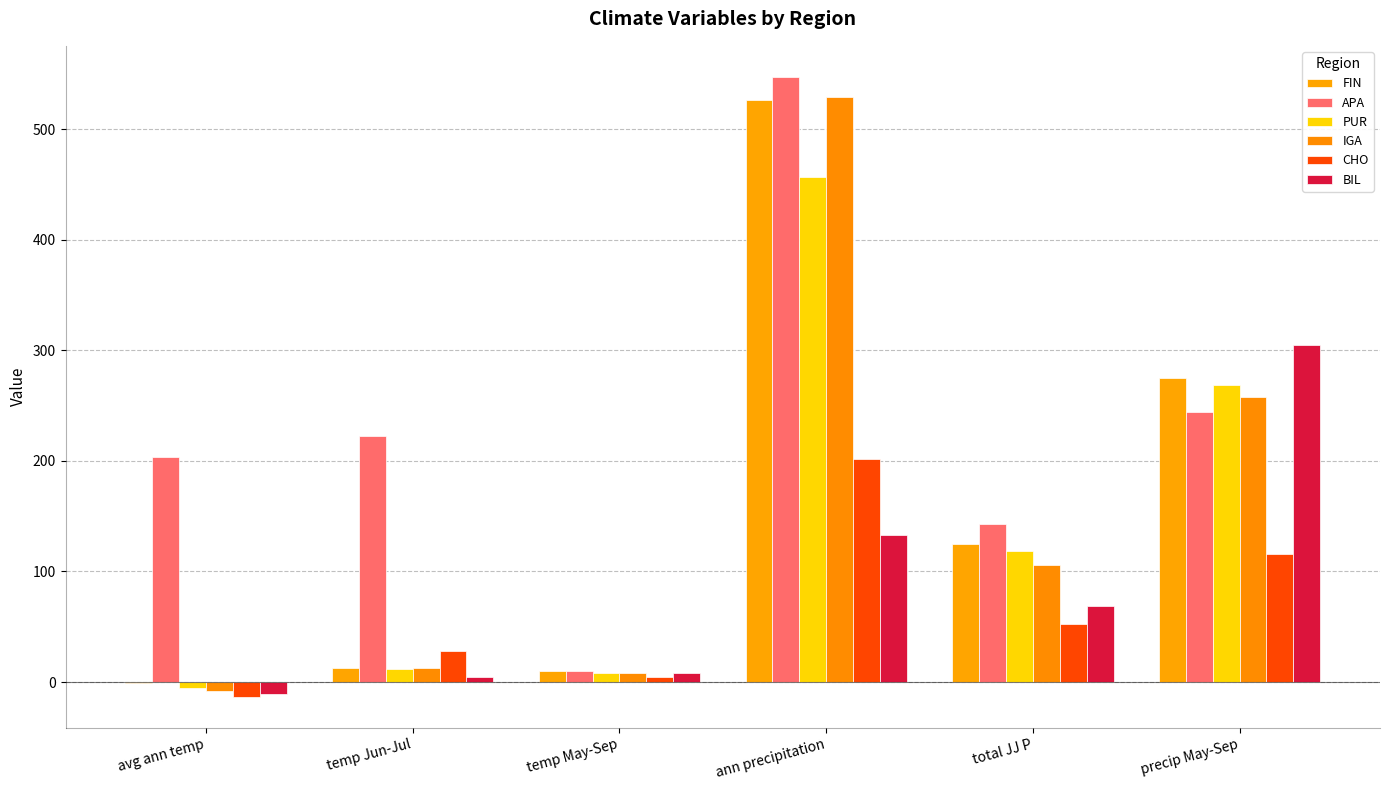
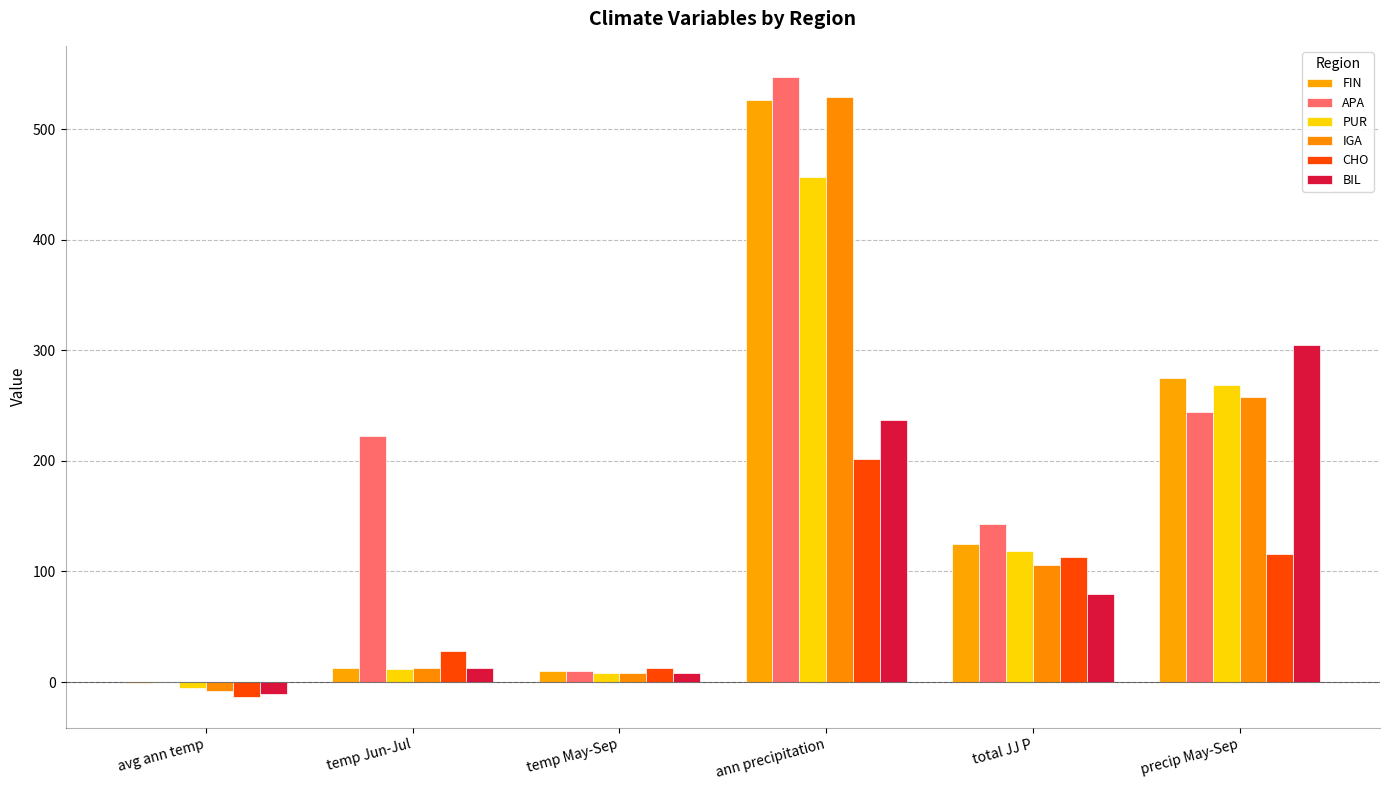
  {
    "APA": {
-     "avg ann temp": 203,
+     "avg ann temp": 0,
      "temp Jun-Jul": 222,
      "temp May-Sep": 10,
      "ann precipitation": 547,
      "total JJ P": 143,
      "precip May-Sep": 244
    },
    "CHO": {
      "avg ann temp": -13,
      "temp Jun-Jul": 28,
-     "temp May-Sep": 4,
+     "temp May-Sep": 13,
      "ann precipitation": 201,
-     "total JJ P": 52,
+     "total JJ P": 113,
      "precip May-Sep": 116
    },
    "BIL": {
      "avg ann temp": -11,
-     "temp Jun-Jul": 5,
+     "temp Jun-Jul": 13,
      "temp May-Sep": 8,
-     "ann precipitation": 133,
-     "total JJ P": 69,
+     "ann precipitation": 237,
+     "total JJ P": 79,
      "precip May-Sep": 304
    }
  }
